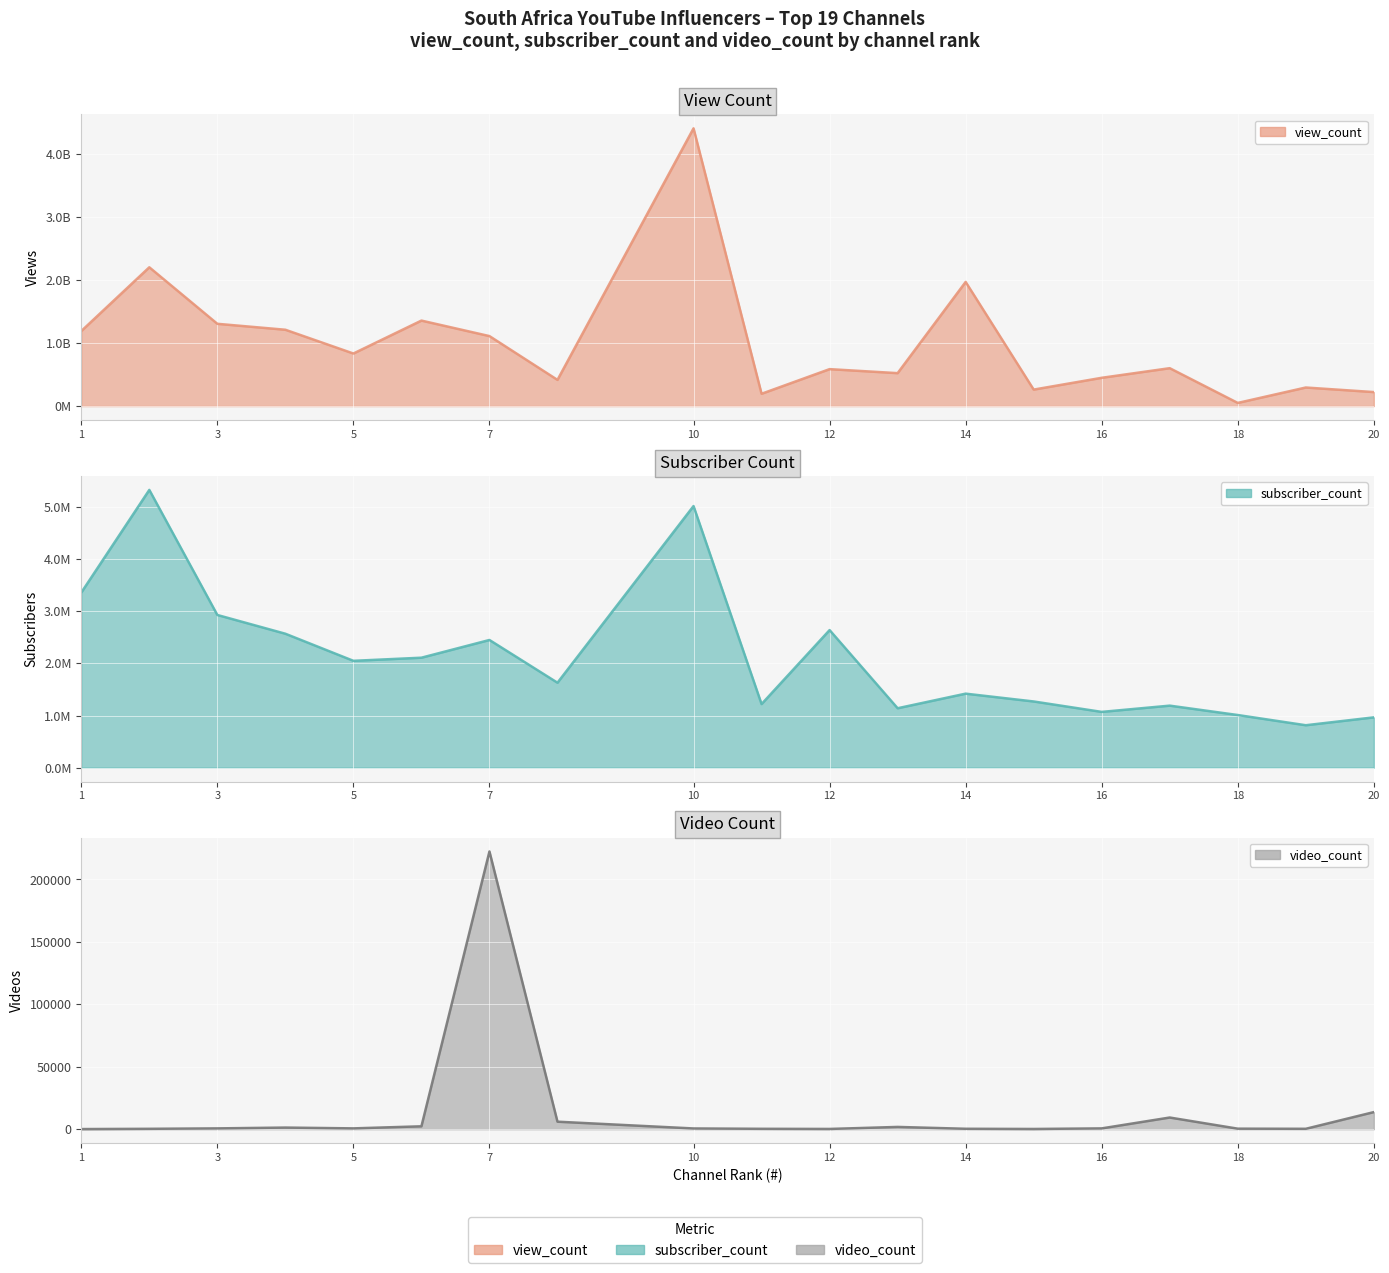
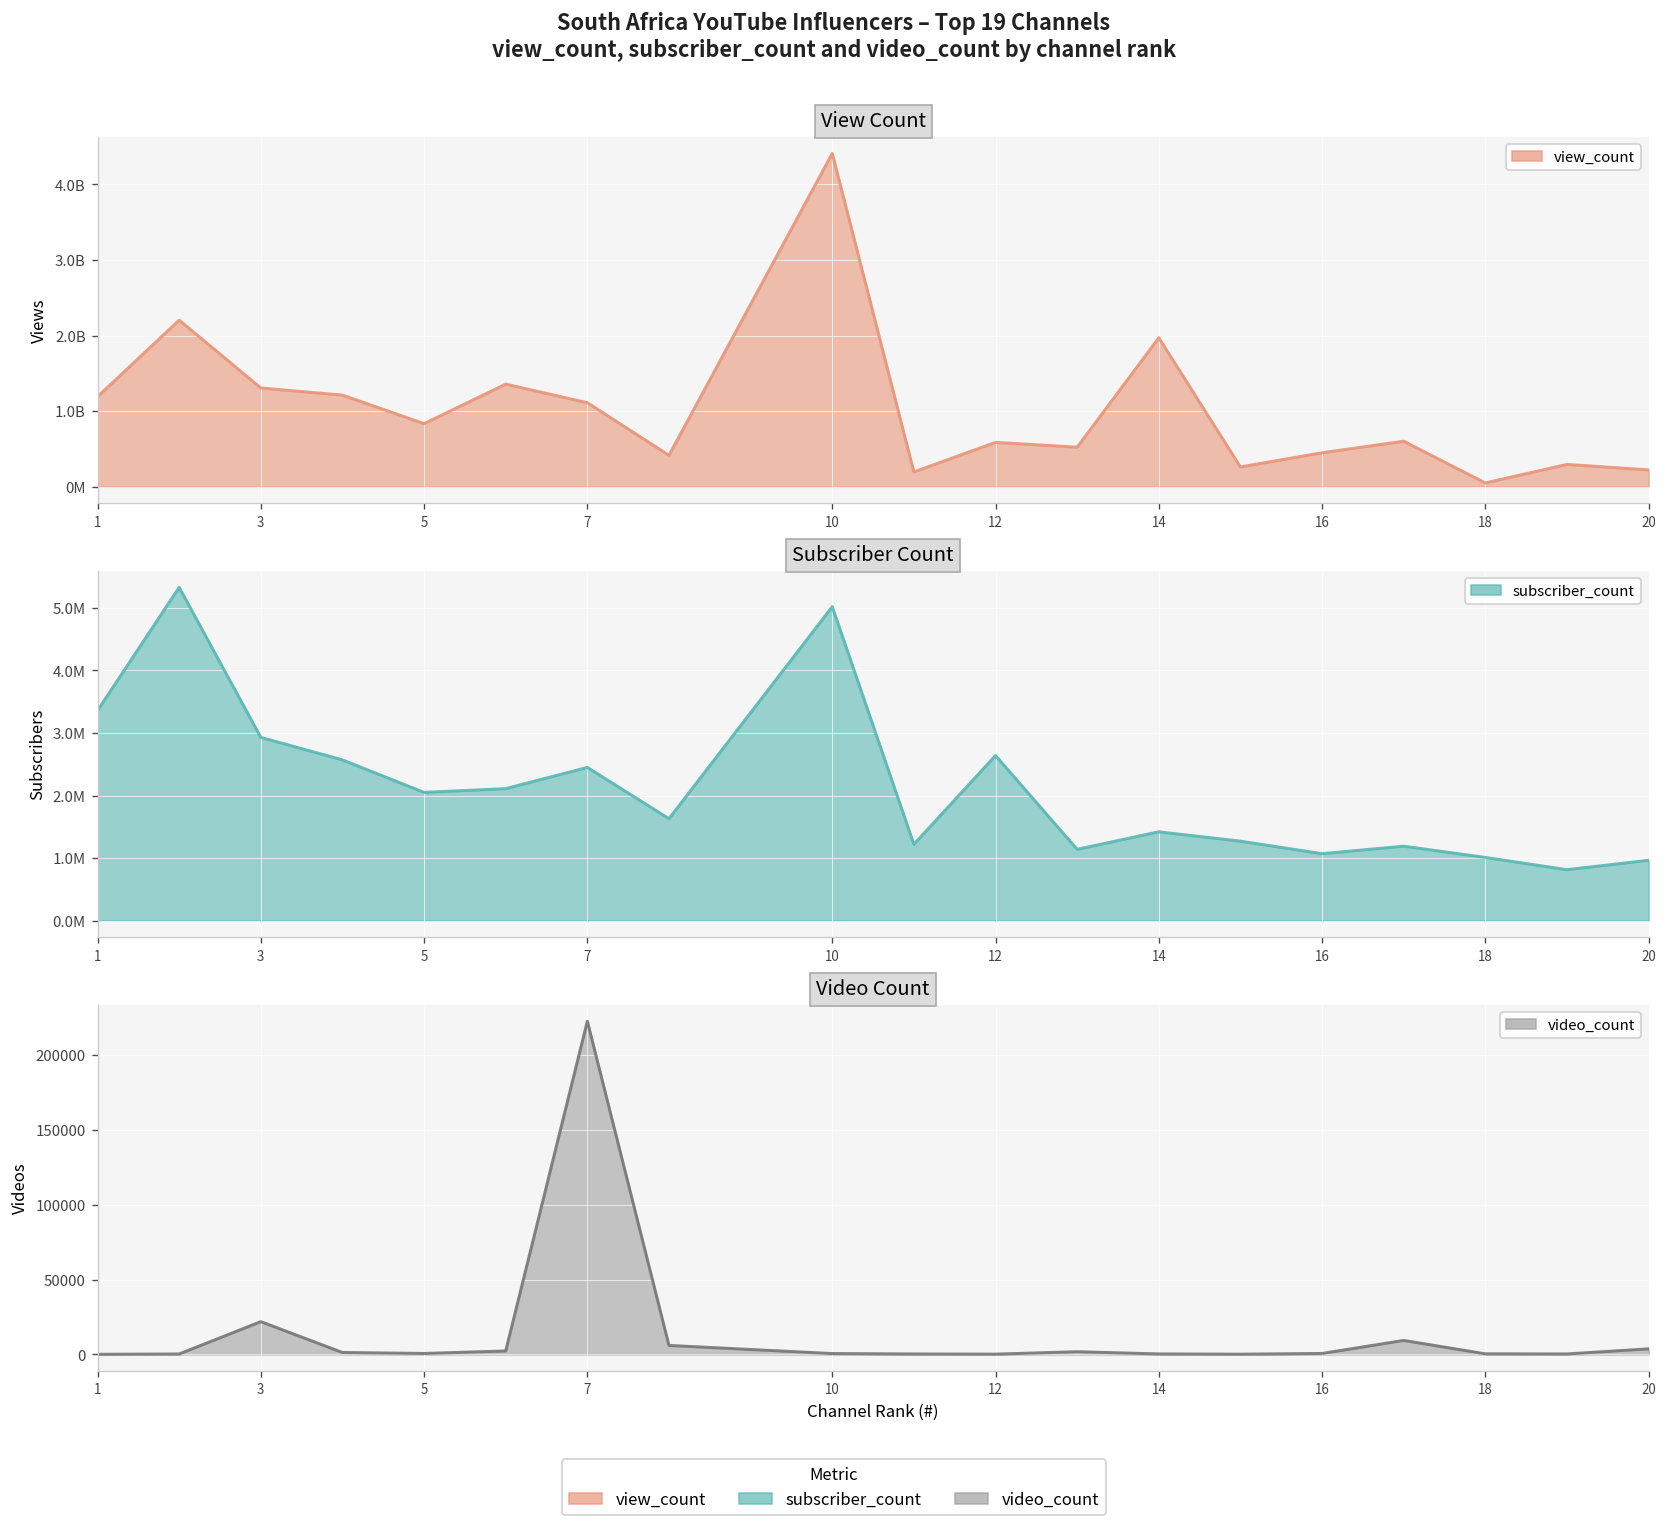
  {
    "View Count": {
      "1": 1200000000,
      "3": 1300000000,
      "5": 800000000,
      "7": 1100000000,
      "10": 4400000000,
      "12": 600000000,
      "14": 2000000000,
      "16": 400000000,
      "18": 100000000,
      "20": 200000000
    },
    "Subscriber Count": {
      "1": 3400000,
      "3": 2900000,
      "5": 2100000,
      "7": 2500000,
      "10": 5000000,
      "12": 2600000,
      "14": 1400000,
      "16": 1100000,
      "18": 1000000,
      "20": 1000000
    },
    "Video Count": {
      "1": 0,
-     "3": 1000,
+     "3": 22000,
      "5": 1000,
      "7": 222000,
      "10": 1000,
      "12": 0,
      "14": 0,
      "16": 1000,
      "18": 0,
-     "20": 14000
+     "20": 4000
    }
  }
